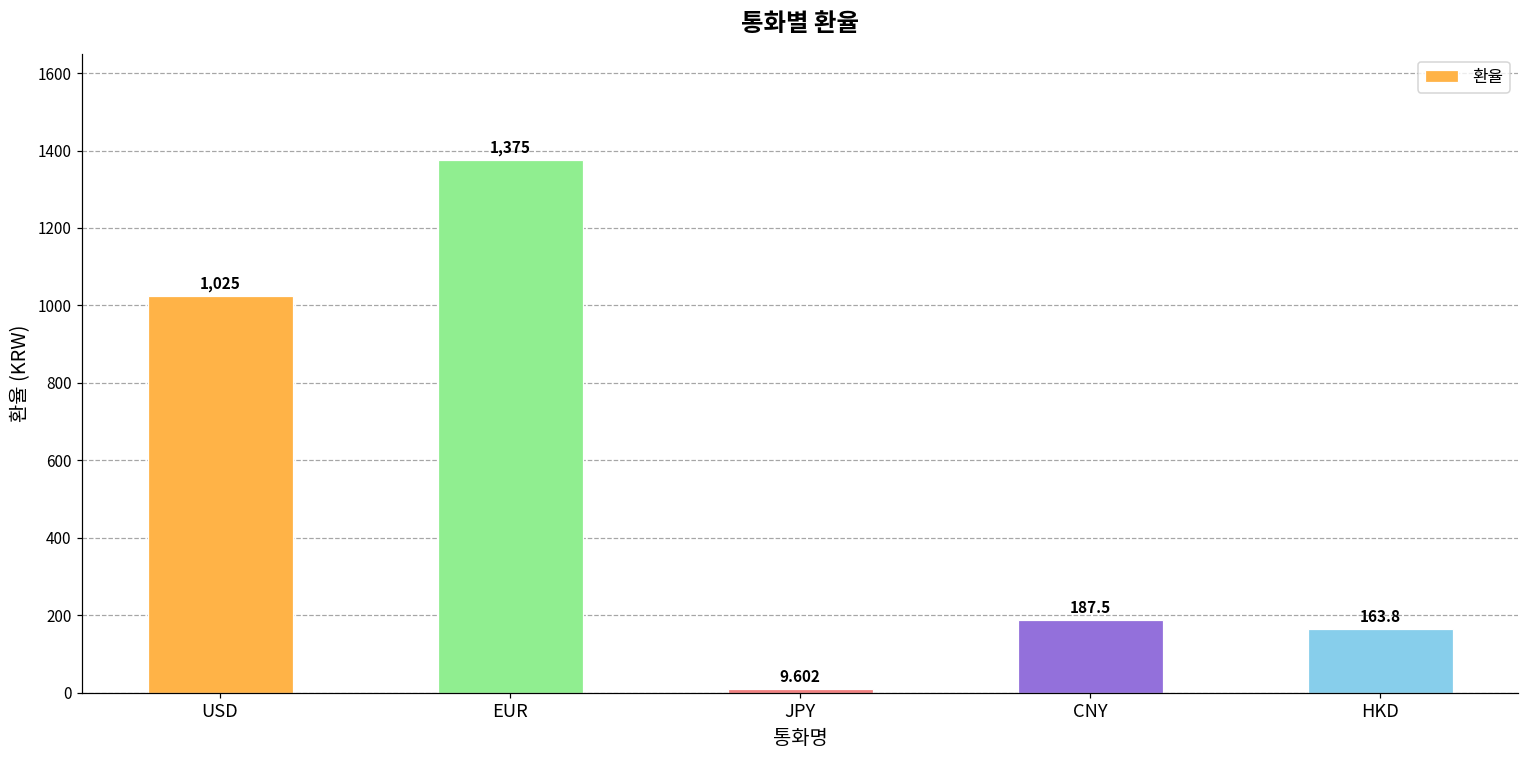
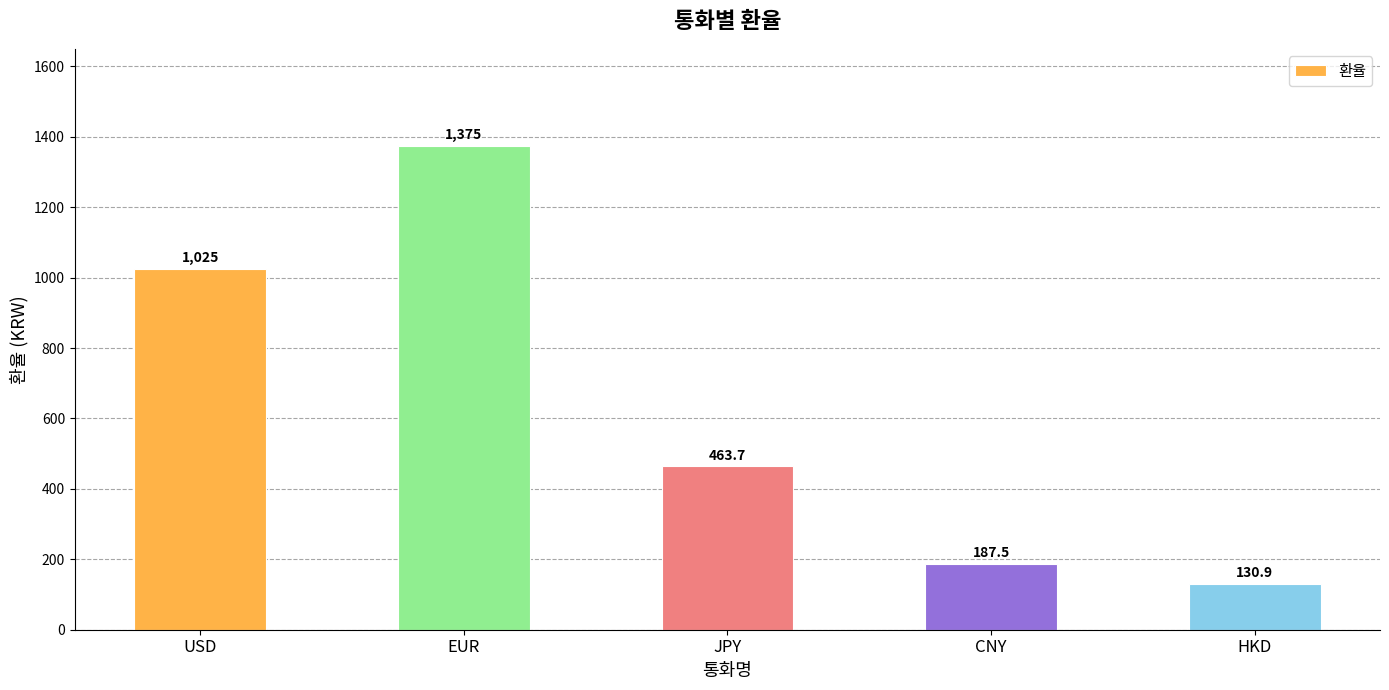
  {
    "USD": "1,025",
    "EUR": "1,375",
-   "JPY": "9.602",
+   "JPY": "463.7",
    "CNY": "187.5",
-   "HKD": "163.8"
+   "HKD": "130.9"
  }
